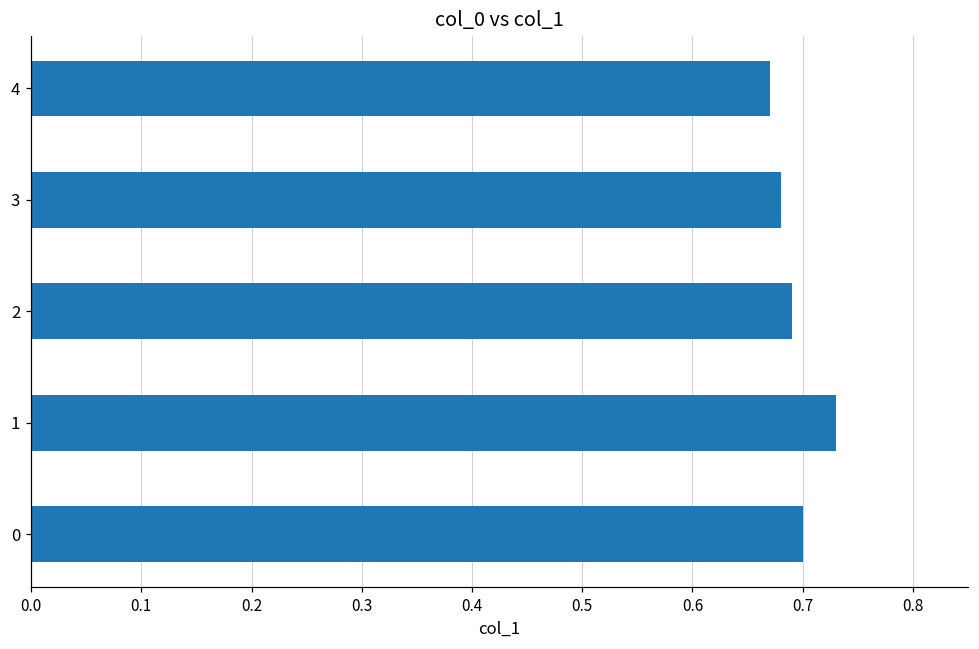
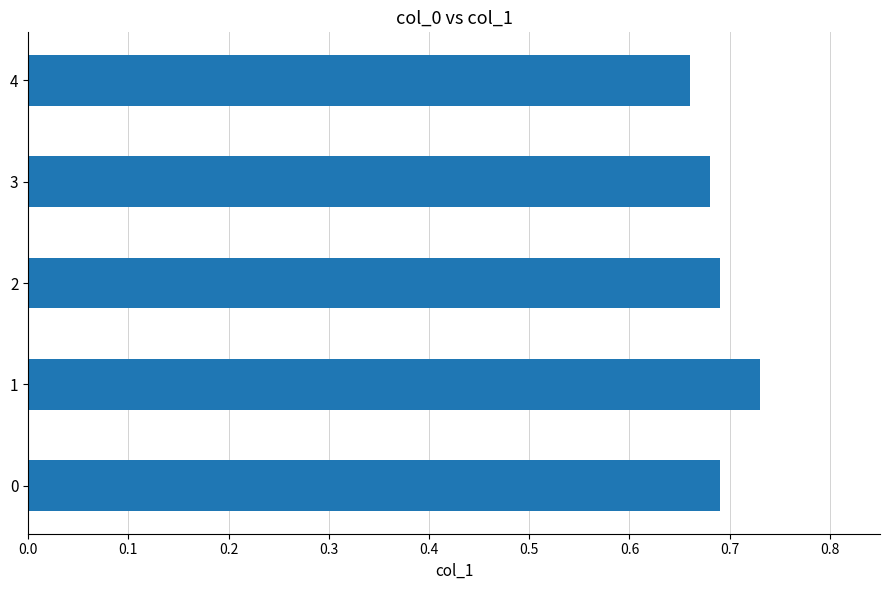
  {
-   "4": 0.67,
+   "4": 0.66,
    "3": 0.68,
    "2": 0.69,
    "1": 0.73,
-   "0": 0.70
+   "0": 0.69
  }
